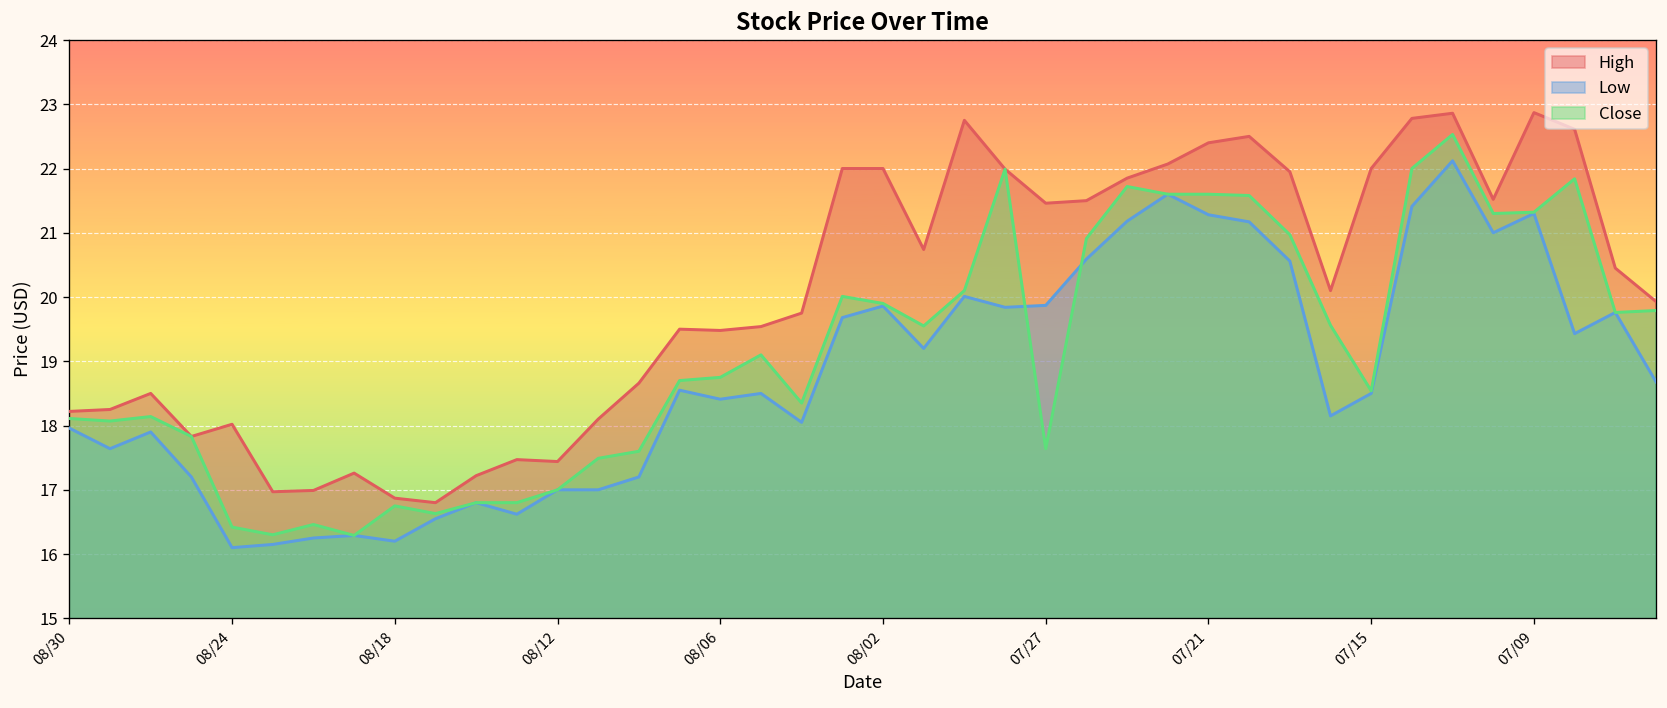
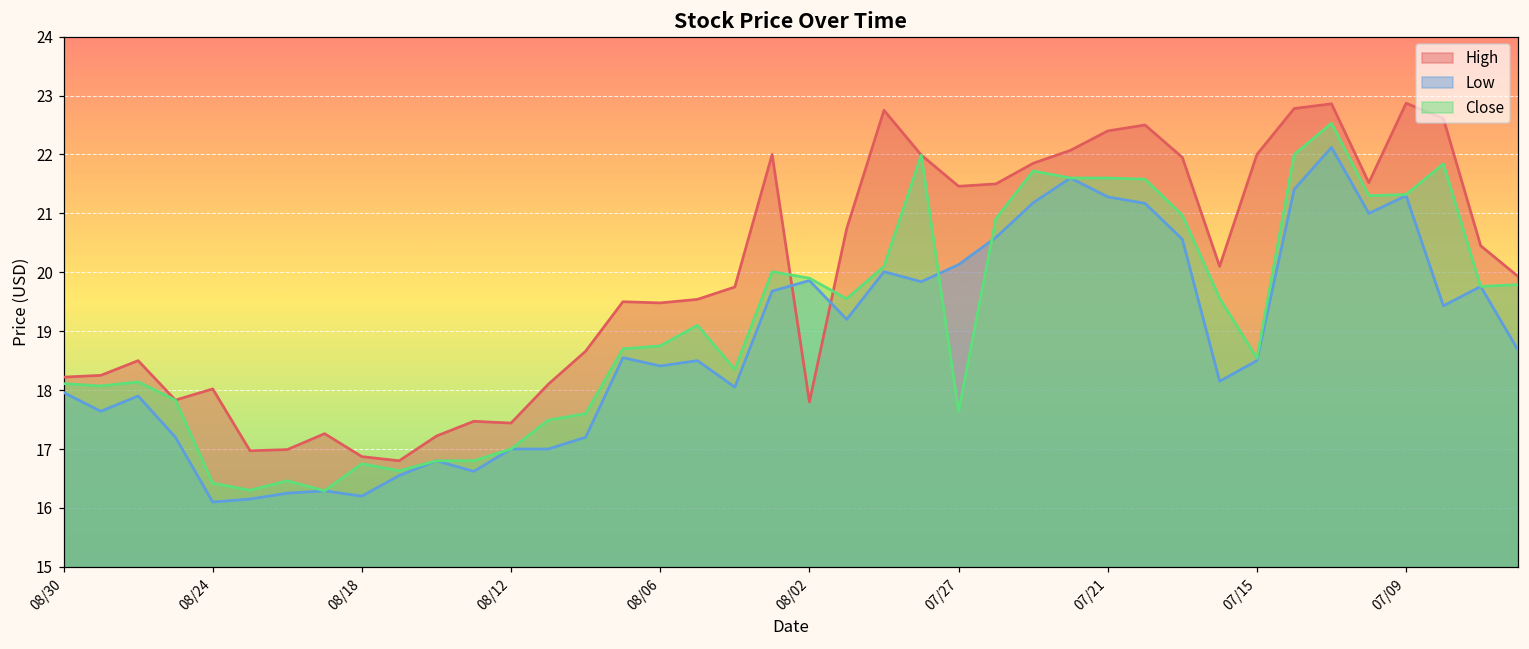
  {
    "High": {
      "08/30": 18.2,
      "08/24": 18.0,
      "08/18": 16.9,
      "08/12": 17.4,
      "08/06": 19.5,
-     "08/02": 22.0,
+     "08/02": 17.8,
      "07/27": 21.5,
      "07/21": 22.4,
      "07/15": 22.0,
      "07/09": 22.9
    },
    "Low": {
      "08/30": 18.0,
      "08/24": 16.1,
      "08/18": 16.2,
      "08/06": 18.4,
-     "07/27": 19.9,
+     "07/27": 20.1,
      "07/21": 21.3
    },
    "Close": {
      "08/30": 18.1,
      "08/24": 16.4,
      "08/18": 16.8,
      "08/06": 18.8,
      "07/27": 17.6,
      "07/21": 21.6
    }
  }
